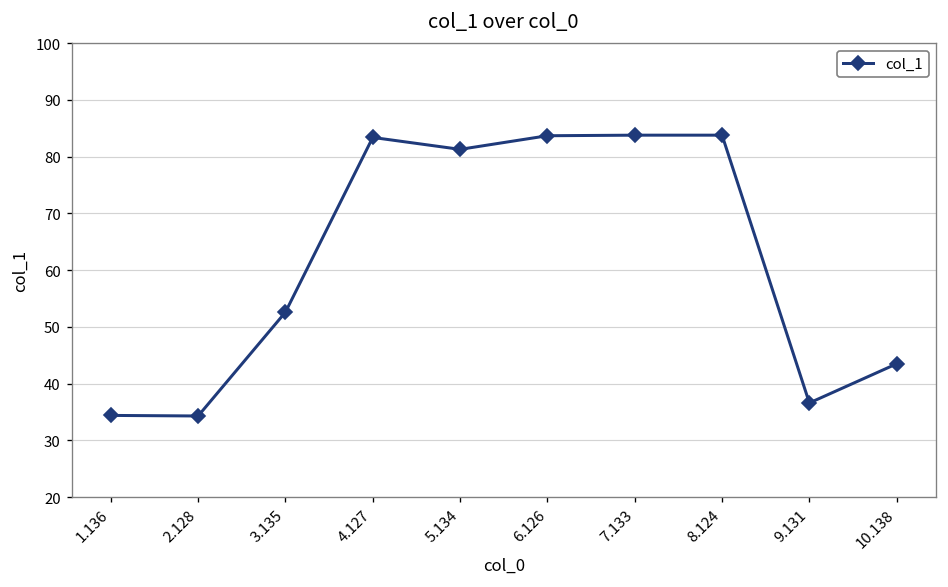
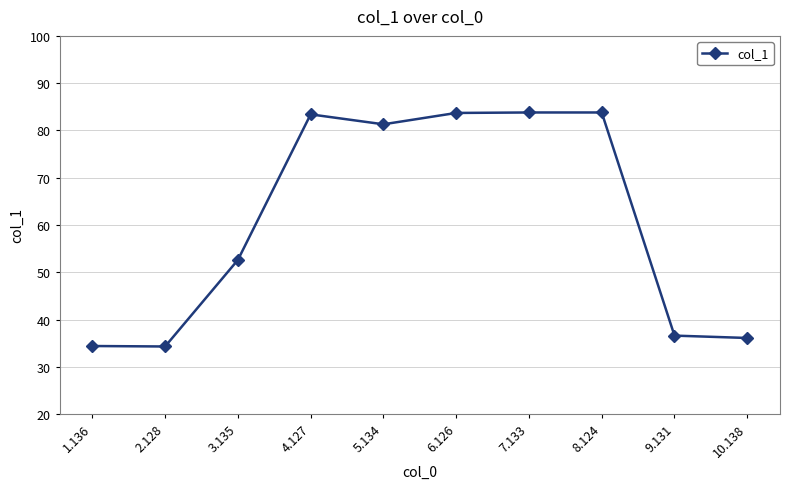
  {
    "1.136": 34,
    "2.128": 34,
    "3.135": 53,
    "4.127": 83,
    "5.134": 81,
    "6.126": 84,
    "7.133": 84,
    "8.124": 84,
    "9.131": 37,
-   "10.138": 44
+   "10.138": 36
  }
